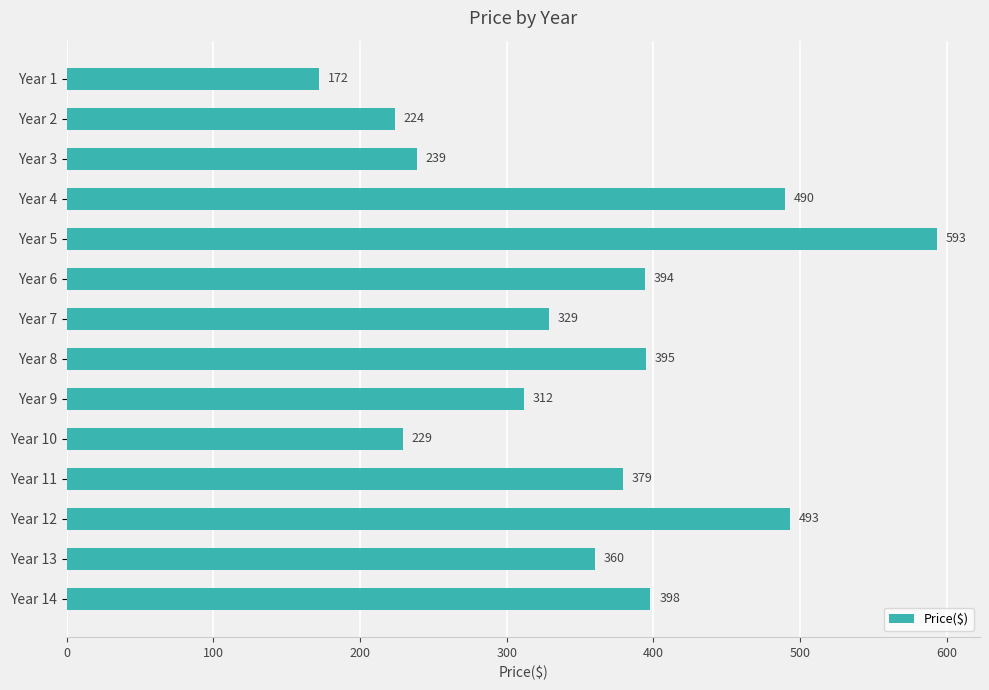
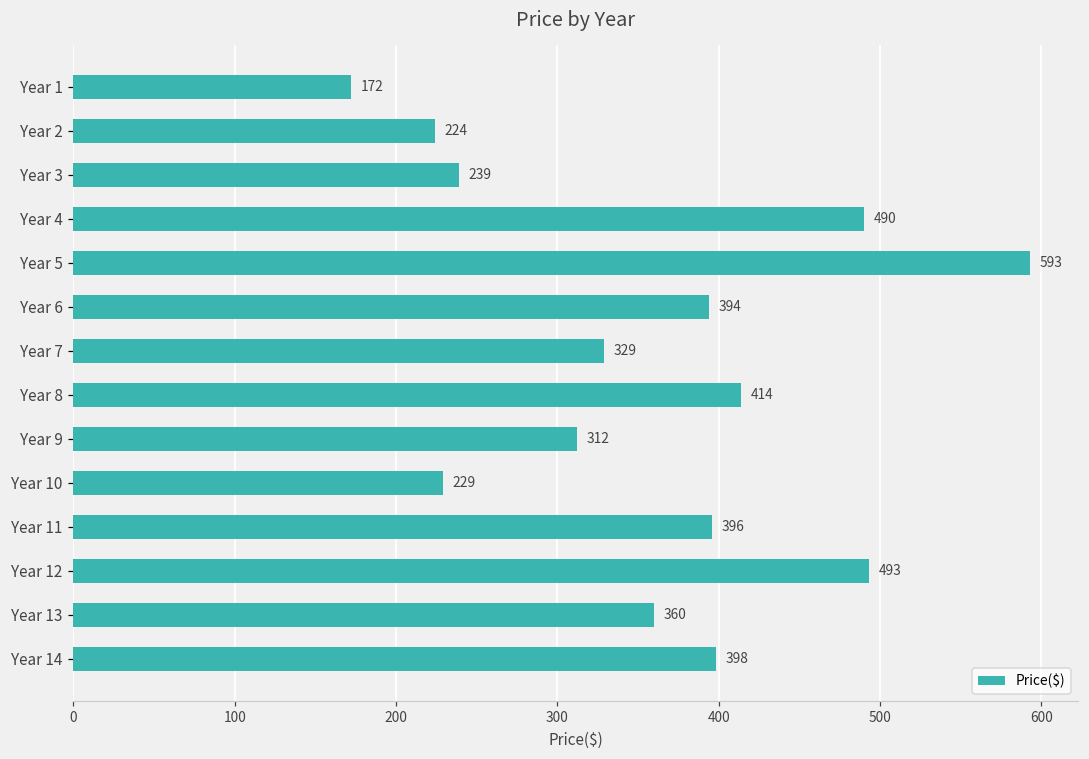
  {
    "Year 1": 172,
    "Year 2": 224,
    "Year 3": 239,
    "Year 4": 490,
    "Year 5": 593,
    "Year 6": 394,
    "Year 7": 329,
-   "Year 8": 395,
+   "Year 8": 414,
    "Year 9": 312,
    "Year 10": 229,
-   "Year 11": 379,
+   "Year 11": 396,
    "Year 12": 493,
    "Year 13": 360,
    "Year 14": 398
  }
